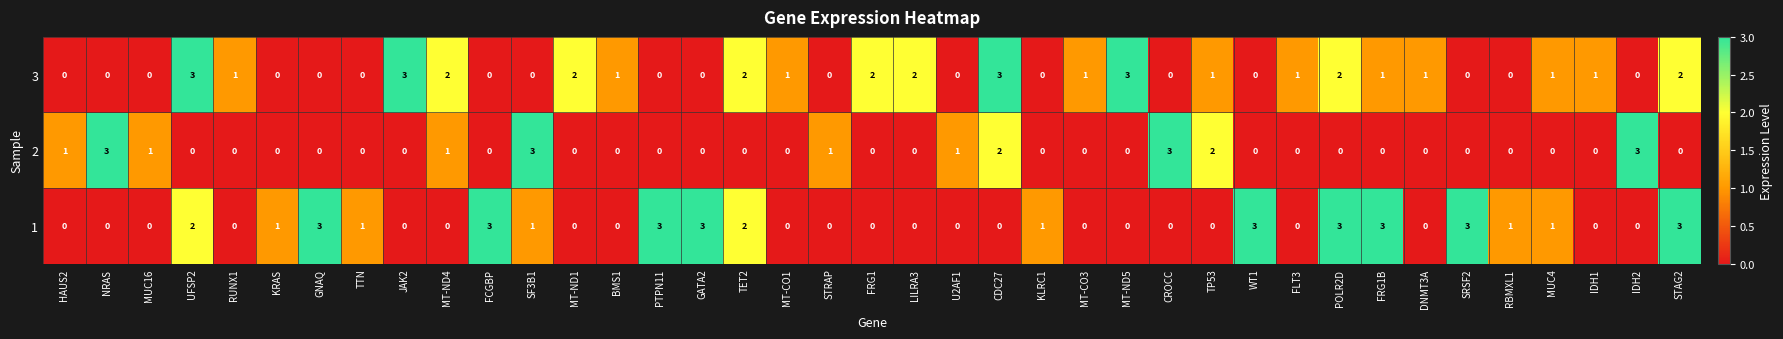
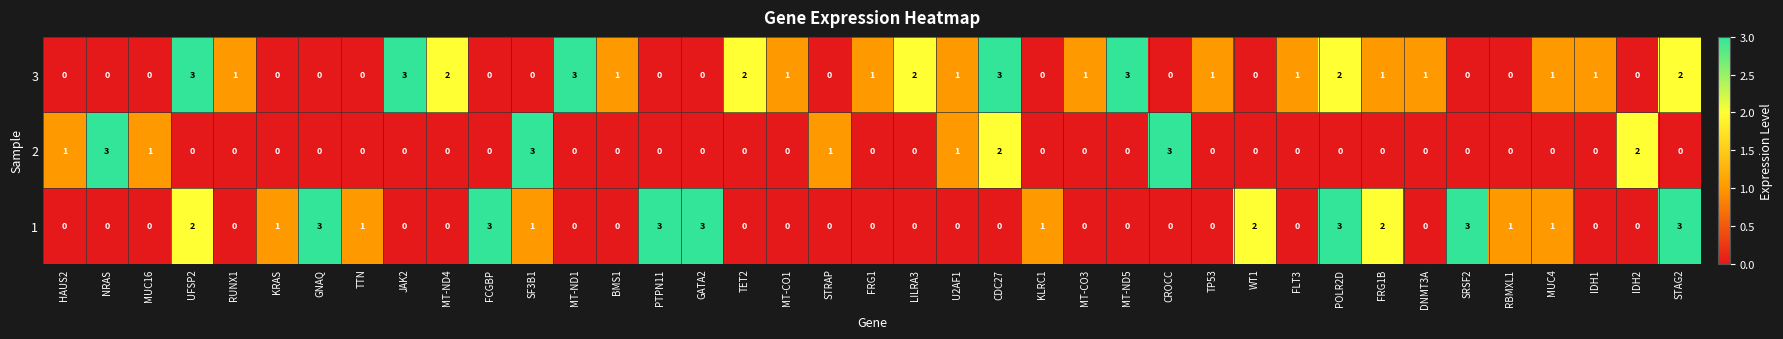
  {
    "3": {
      "HAUS2": 0,
      "NRAS": 0,
      "MUC16": 0,
      "UFSP2": 3,
      "RUNX1": 1,
      "KRAS": 0,
      "GNAQ": 0,
      "TTN": 0,
      "JAK2": 3,
      "MT-ND4": 2,
      "FCGBP": 0,
      "SF3B1": 0,
-     "MT-ND1": 2,
+     "MT-ND1": 3,
      "BMS1": 1,
      "PTPN11": 0,
      "GATA2": 0,
      "TET2": 2,
      "MT-CO1": 1,
      "STRAP": 0,
-     "FRG1": 2,
+     "FRG1": 1,
      "LILRA3": 2,
-     "U2AF1": 0,
+     "U2AF1": 1,
      "CDC27": 3,
      "KLRC1": 0,
      "MT-CO3": 1,
      "MT-ND5": 3,
      "CROCC": 0,
      "TP53": 1,
      "WT1": 0,
      "FLT3": 1,
      "POLR2D": 2,
      "FRG1B": 1,
      "DNMT3A": 1,
      "SRSF2": 0,
      "RBMXL1": 0,
      "MUC4": 1,
      "IDH1": 1,
      "IDH2": 0,
      "STAG2": 2
    },
    "2": {
      "HAUS2": 1,
      "NRAS": 3,
      "MUC16": 1,
      "UFSP2": 0,
      "RUNX1": 0,
      "KRAS": 0,
      "GNAQ": 0,
      "TTN": 0,
      "JAK2": 0,
-     "MT-ND4": 1,
+     "MT-ND4": 0,
      "FCGBP": 0,
      "SF3B1": 3,
      "MT-ND1": 0,
      "BMS1": 0,
      "PTPN11": 0,
      "GATA2": 0,
      "TET2": 0,
      "MT-CO1": 0,
      "STRAP": 1,
      "FRG1": 0,
      "LILRA3": 0,
      "U2AF1": 1,
      "CDC27": 2,
      "KLRC1": 0,
      "MT-CO3": 0,
      "MT-ND5": 0,
      "CROCC": 3,
-     "TP53": 2,
+     "TP53": 0,
      "WT1": 0,
      "FLT3": 0,
      "POLR2D": 0,
      "FRG1B": 0,
      "DNMT3A": 0,
      "SRSF2": 0,
      "RBMXL1": 0,
      "MUC4": 0,
      "IDH1": 0,
-     "IDH2": 3,
+     "IDH2": 2,
      "STAG2": 0
    },
    "1": {
      "HAUS2": 0,
      "NRAS": 0,
      "MUC16": 0,
      "UFSP2": 2,
      "RUNX1": 0,
      "KRAS": 1,
      "GNAQ": 3,
      "TTN": 1,
      "JAK2": 0,
      "MT-ND4": 0,
      "FCGBP": 3,
      "SF3B1": 1,
      "MT-ND1": 0,
      "BMS1": 0,
      "PTPN11": 3,
      "GATA2": 3,
-     "TET2": 2,
+     "TET2": 0,
      "MT-CO1": 0,
      "STRAP": 0,
      "FRG1": 0,
      "LILRA3": 0,
      "U2AF1": 0,
      "CDC27": 0,
      "KLRC1": 1,
      "MT-CO3": 0,
      "MT-ND5": 0,
      "CROCC": 0,
      "TP53": 0,
-     "WT1": 3,
+     "WT1": 2,
      "FLT3": 0,
      "POLR2D": 3,
-     "FRG1B": 3,
+     "FRG1B": 2,
      "DNMT3A": 0,
      "SRSF2": 3,
      "RBMXL1": 1,
      "MUC4": 1,
      "IDH1": 0,
      "IDH2": 0,
      "STAG2": 3
    }
  }
